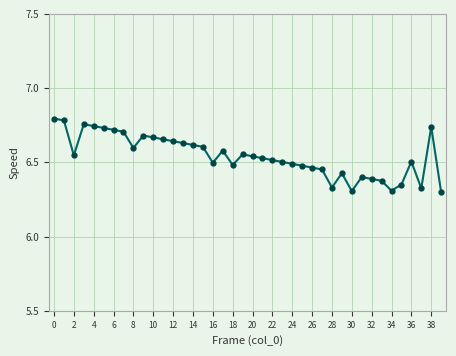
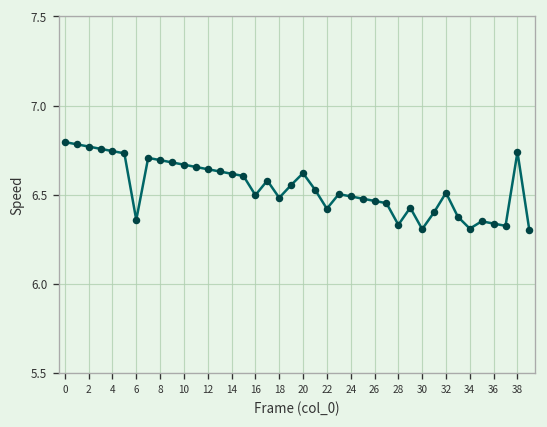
  {
    "0": 6.80,
-   "2": 6.55,
+   "2": 6.77,
    "4": 6.74,
-   "6": 6.72,
-   "8": 6.60,
+   "6": 6.36,
+   "8": 6.69,
    "10": 6.67,
    "12": 6.64,
    "14": 6.62,
    "16": 6.50,
    "18": 6.48,
-   "20": 6.54,
-   "22": 6.52,
+   "20": 6.62,
+   "22": 6.42,
    "24": 6.49,
    "26": 6.46,
    "28": 6.33,
    "30": 6.31,
-   "32": 6.39,
+   "32": 6.51,
    "34": 6.31,
-   "36": 6.51,
+   "36": 6.34,
    "38": 6.74
  }
